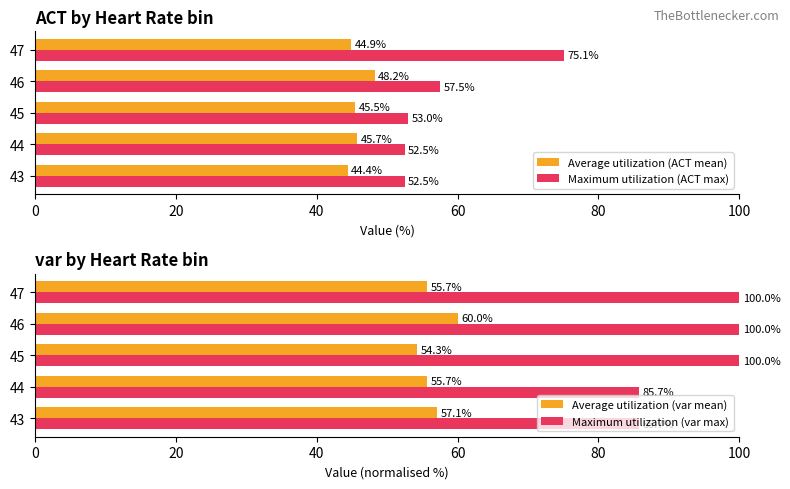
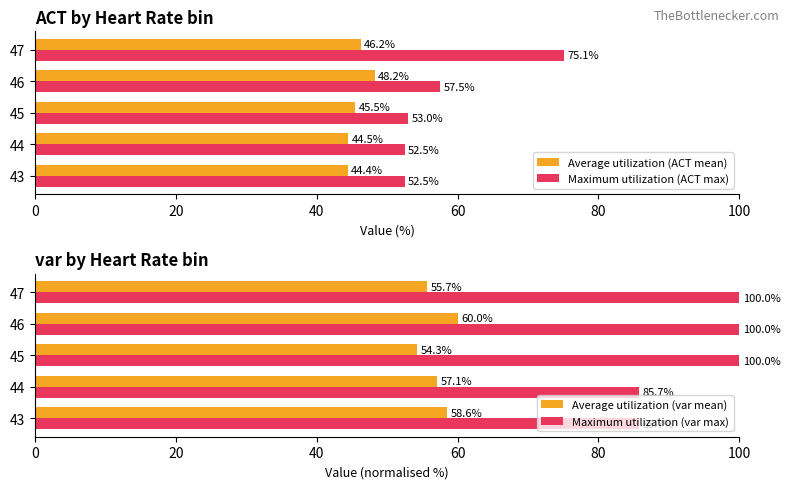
  {
    "ACT by Heart Rate bin": {
      "Average utilization (ACT mean)": {
-       "47": "44.9%",
+       "47": "46.2%",
        "46": "48.2%",
        "45": "45.5%",
-       "44": "45.7%",
+       "44": "44.5%",
        "43": "44.4%"
      },
      "Maximum utilization (ACT max)": {
        "47": "75.1%",
        "46": "57.5%",
        "45": "53.0%",
        "44": "52.5%",
        "43": "52.5%"
      }
    },
    "var by Heart Rate bin": {
      "Average utilization (var mean)": {
        "47": "55.7%",
        "46": "60.0%",
        "45": "54.3%",
-       "44": "55.7%",
-       "43": "57.1%"
+       "44": "57.1%",
+       "43": "58.6%"
      },
      "Maximum utilization (var max)": {
        "47": "100.0%",
        "46": "100.0%",
        "45": "100.0%"
      }
    }
  }
